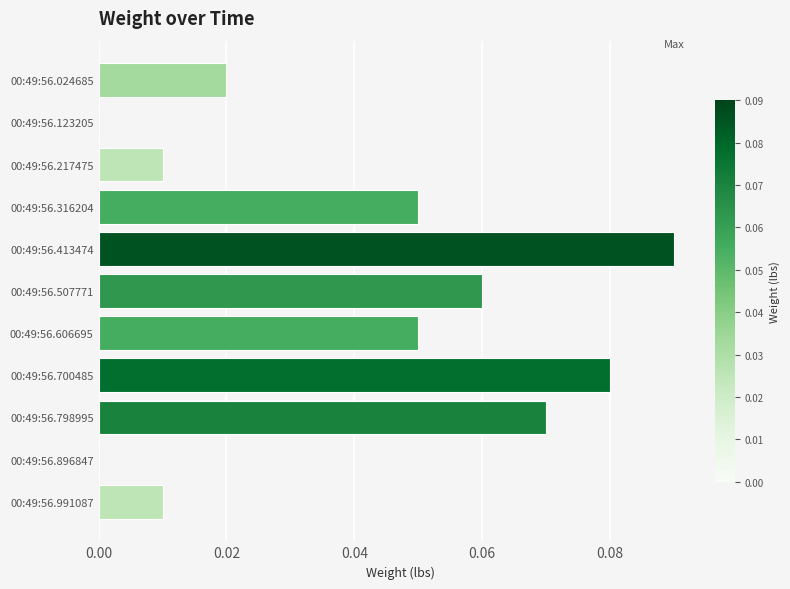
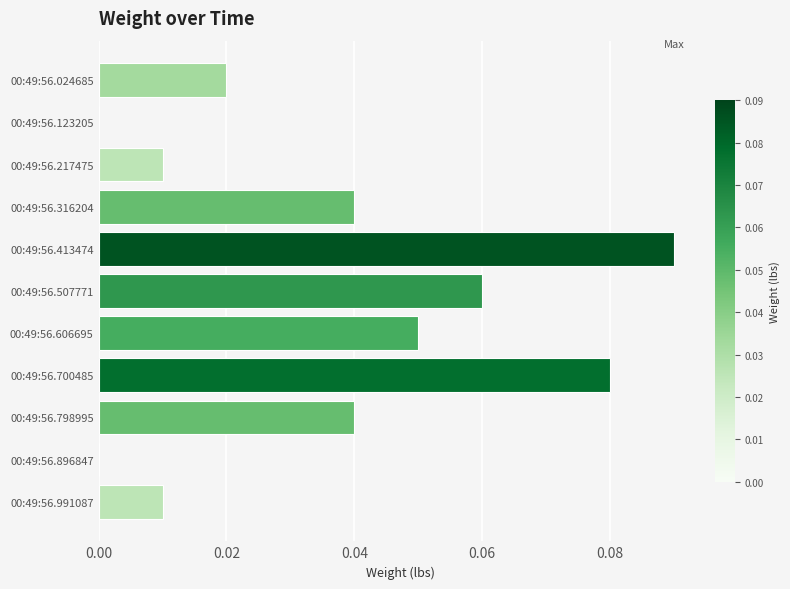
  {
    "00:49:56.024685": 0.02,
    "00:49:56.123205": 0.00,
    "00:49:56.217475": 0.01,
-   "00:49:56.316204": 0.05,
+   "00:49:56.316204": 0.04,
    "00:49:56.413474": 0.09,
    "00:49:56.507771": 0.06,
    "00:49:56.606695": 0.05,
    "00:49:56.700485": 0.08,
-   "00:49:56.798995": 0.07,
+   "00:49:56.798995": 0.04,
    "00:49:56.896847": 0.00,
    "00:49:56.991087": 0.01
  }
